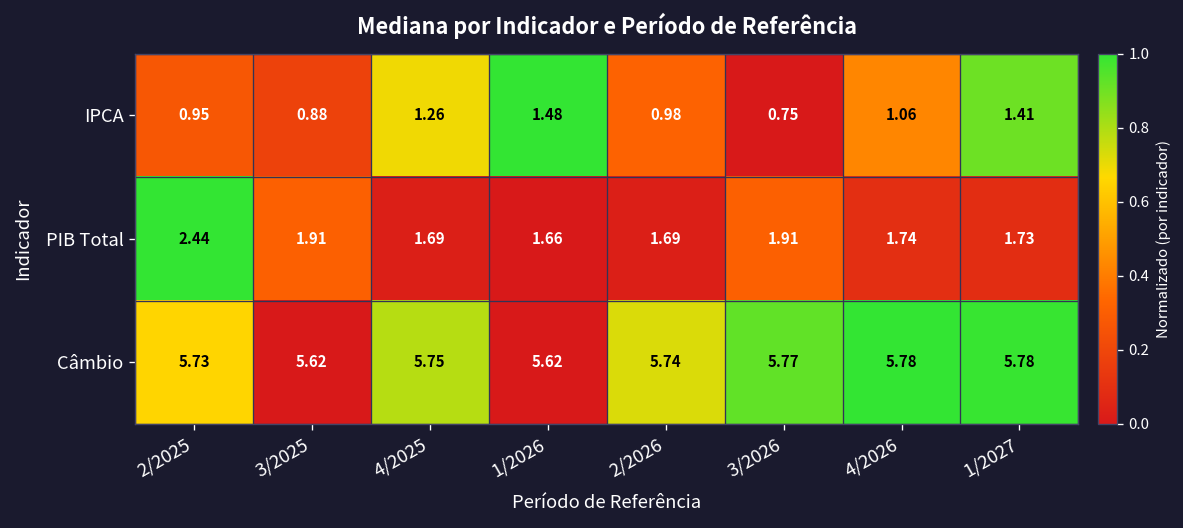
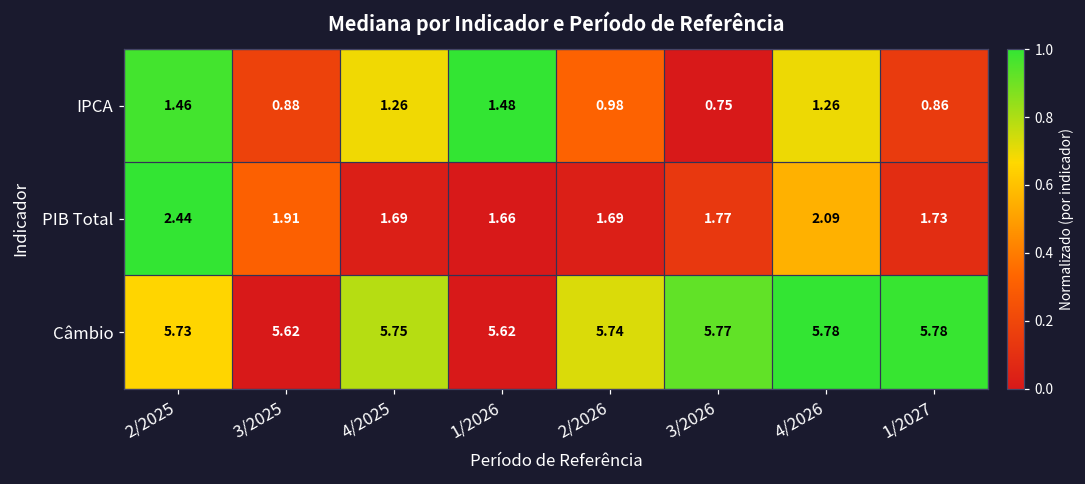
  {
    "IPCA": {
-     "2/2025": 0.95,
+     "2/2025": 1.46,
      "3/2025": 0.88,
      "4/2025": 1.26,
      "1/2026": 1.48,
      "2/2026": 0.98,
      "3/2026": 0.75,
-     "4/2026": 1.06,
-     "1/2027": 1.41
+     "4/2026": 1.26,
+     "1/2027": 0.86
    },
    "PIB Total": {
      "2/2025": 2.44,
      "3/2025": 1.91,
      "4/2025": 1.69,
      "1/2026": 1.66,
      "2/2026": 1.69,
-     "3/2026": 1.91,
-     "4/2026": 1.74,
+     "3/2026": 1.77,
+     "4/2026": 2.09,
      "1/2027": 1.73
    },
    "Câmbio": {
      "2/2025": 5.73,
      "3/2025": 5.62,
      "4/2025": 5.75,
      "1/2026": 5.62,
      "2/2026": 5.74,
      "3/2026": 5.77,
      "4/2026": 5.78,
      "1/2027": 5.78
    }
  }
